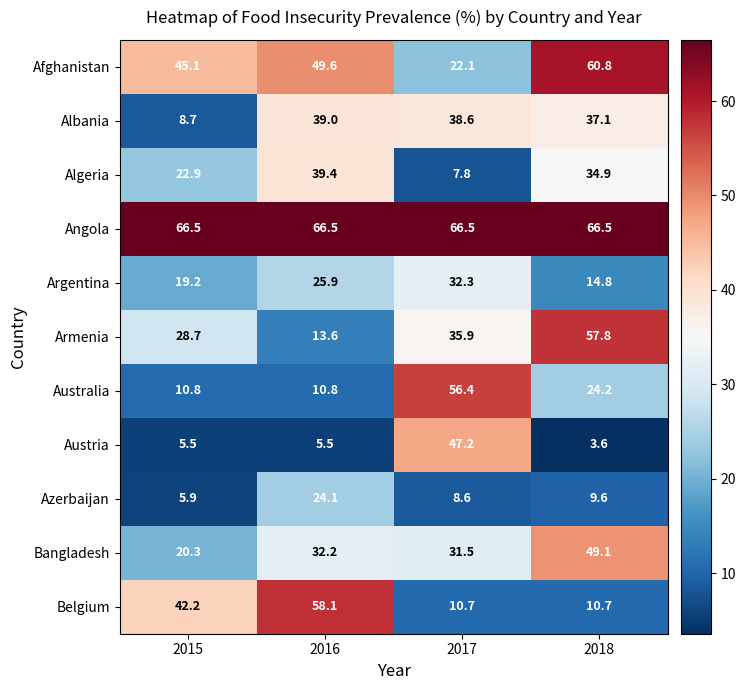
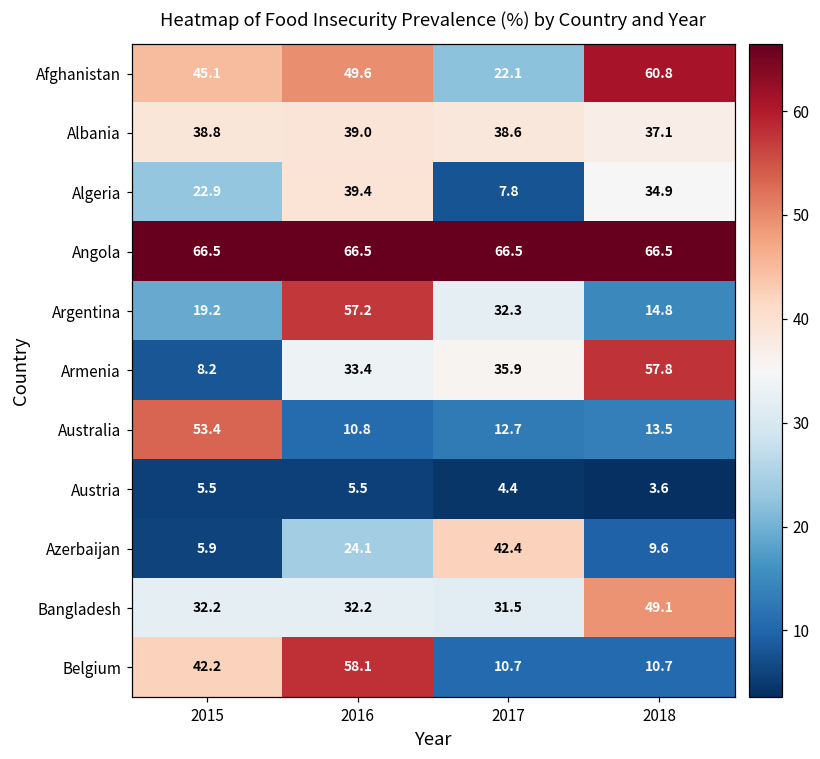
  {
    "Afghanistan": {
      "2015": 45.1,
      "2016": 49.6,
      "2017": 22.1,
      "2018": 60.8
    },
    "Albania": {
-     "2015": 8.7,
+     "2015": 38.8,
      "2016": 39.0,
      "2017": 38.6,
      "2018": 37.1
    },
    "Algeria": {
      "2015": 22.9,
      "2016": 39.4,
      "2017": 7.8,
      "2018": 34.9
    },
    "Angola": {
      "2015": 66.5,
      "2016": 66.5,
      "2017": 66.5,
      "2018": 66.5
    },
    "Argentina": {
      "2015": 19.2,
-     "2016": 25.9,
+     "2016": 57.2,
      "2017": 32.3,
      "2018": 14.8
    },
    "Armenia": {
-     "2015": 28.7,
-     "2016": 13.6,
+     "2015": 8.2,
+     "2016": 33.4,
      "2017": 35.9,
      "2018": 57.8
    },
    "Australia": {
-     "2015": 10.8,
+     "2015": 53.4,
      "2016": 10.8,
-     "2017": 56.4,
-     "2018": 24.2
+     "2017": 12.7,
+     "2018": 13.5
    },
    "Austria": {
      "2015": 5.5,
      "2016": 5.5,
-     "2017": 47.2,
+     "2017": 4.4,
      "2018": 3.6
    },
    "Azerbaijan": {
      "2015": 5.9,
      "2016": 24.1,
-     "2017": 8.6,
+     "2017": 42.4,
      "2018": 9.6
    },
    "Bangladesh": {
-     "2015": 20.3,
+     "2015": 32.2,
      "2016": 32.2,
      "2017": 31.5,
      "2018": 49.1
    },
    "Belgium": {
      "2015": 42.2,
      "2016": 58.1,
      "2017": 10.7,
      "2018": 10.7
    }
  }
